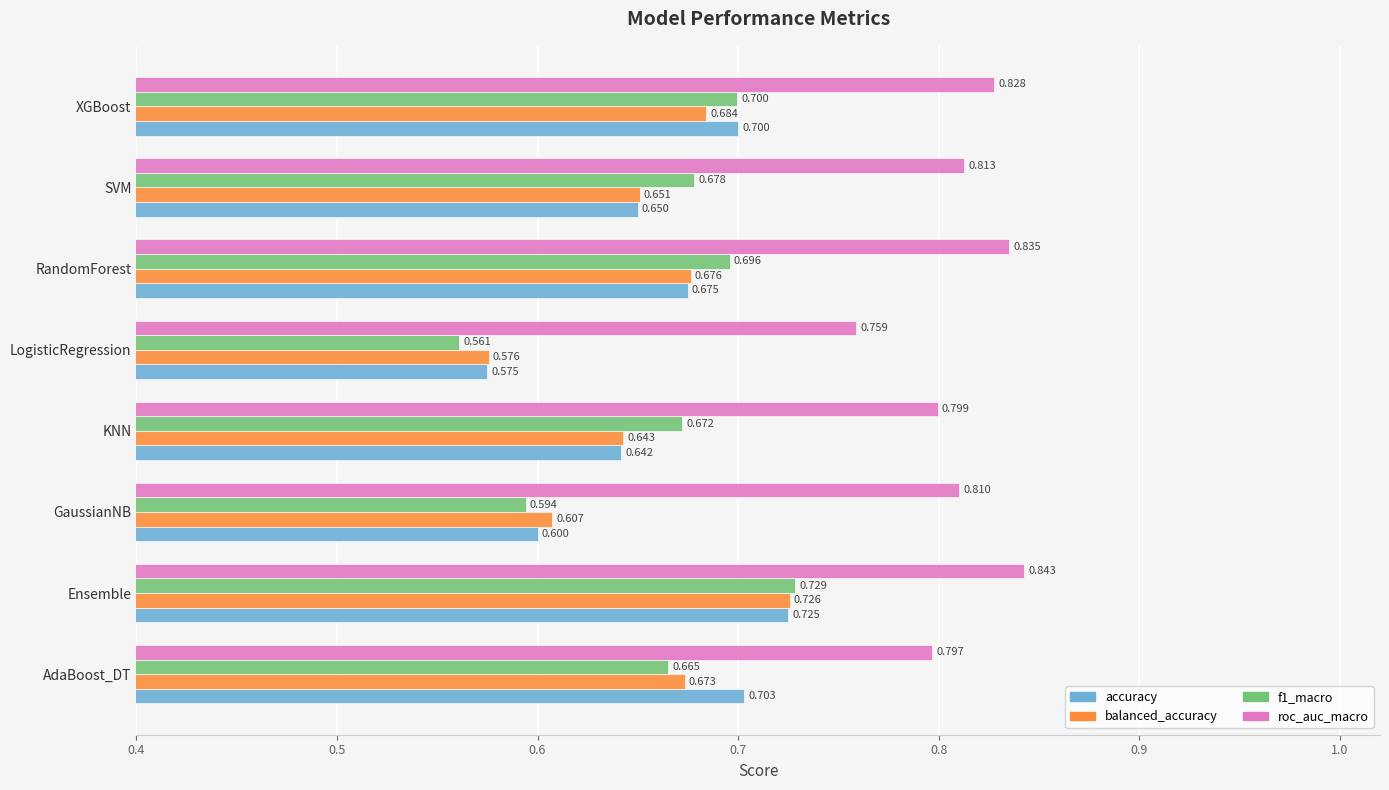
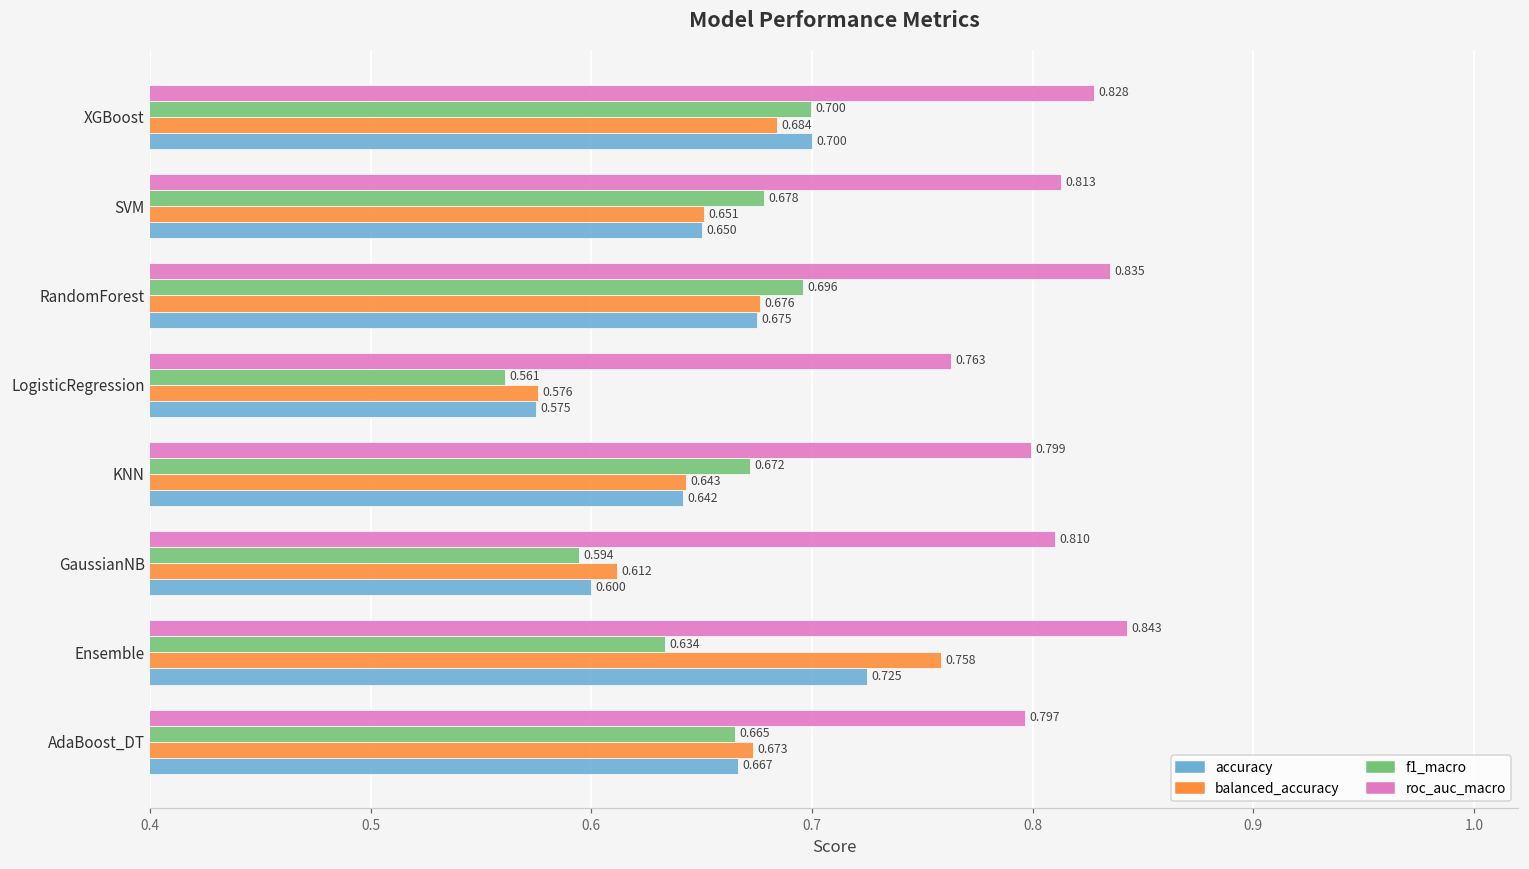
  {
    "accuracy": {
      "XGBoost": 0.700,
      "SVM": 0.650,
      "RandomForest": 0.675,
      "LogisticRegression": 0.575,
      "KNN": 0.642,
      "GaussianNB": 0.600,
      "Ensemble": 0.725,
-     "AdaBoost_DT": 0.703
+     "AdaBoost_DT": 0.667
    },
    "balanced_accuracy": {
      "XGBoost": 0.684,
      "SVM": 0.651,
      "RandomForest": 0.676,
      "LogisticRegression": 0.576,
      "KNN": 0.643,
-     "GaussianNB": 0.607,
-     "Ensemble": 0.726,
+     "GaussianNB": 0.612,
+     "Ensemble": 0.758,
      "AdaBoost_DT": 0.673
    },
    "f1_macro": {
      "XGBoost": 0.700,
      "SVM": 0.678,
      "RandomForest": 0.696,
      "LogisticRegression": 0.561,
      "KNN": 0.672,
      "GaussianNB": 0.594,
-     "Ensemble": 0.729,
+     "Ensemble": 0.634,
      "AdaBoost_DT": 0.665
    },
    "roc_auc_macro": {
      "XGBoost": 0.828,
      "SVM": 0.813,
      "RandomForest": 0.835,
-     "LogisticRegression": 0.759,
+     "LogisticRegression": 0.763,
      "KNN": 0.799,
      "GaussianNB": 0.810,
      "Ensemble": 0.843,
      "AdaBoost_DT": 0.797
    }
  }
